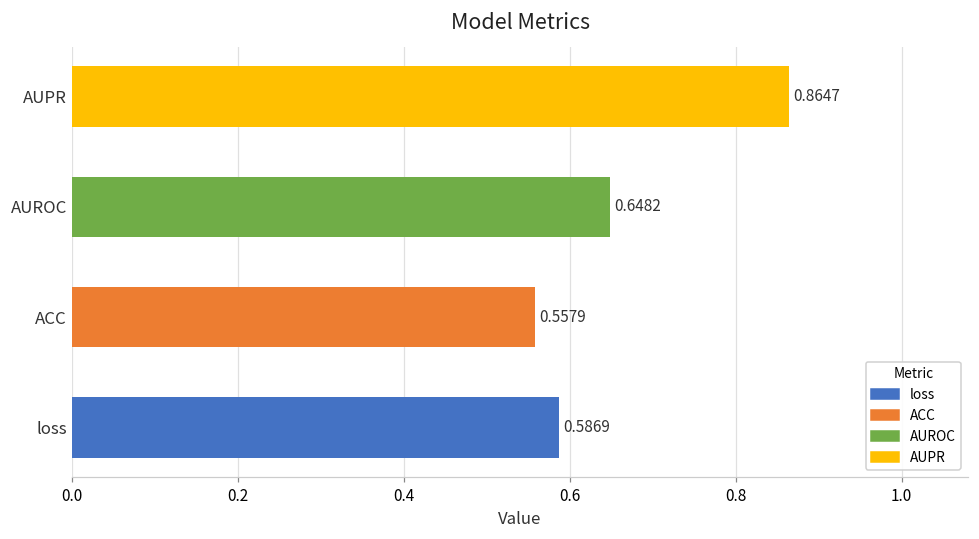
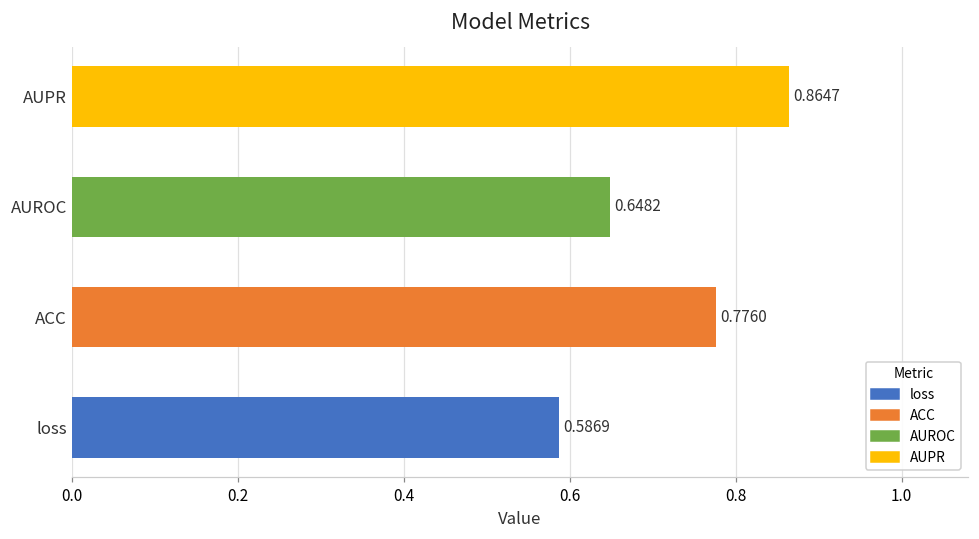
  {
    "AUPR": 0.8647,
    "AUROC": 0.6482,
-   "ACC": 0.5579,
+   "ACC": 0.7760,
    "loss": 0.5869
  }
